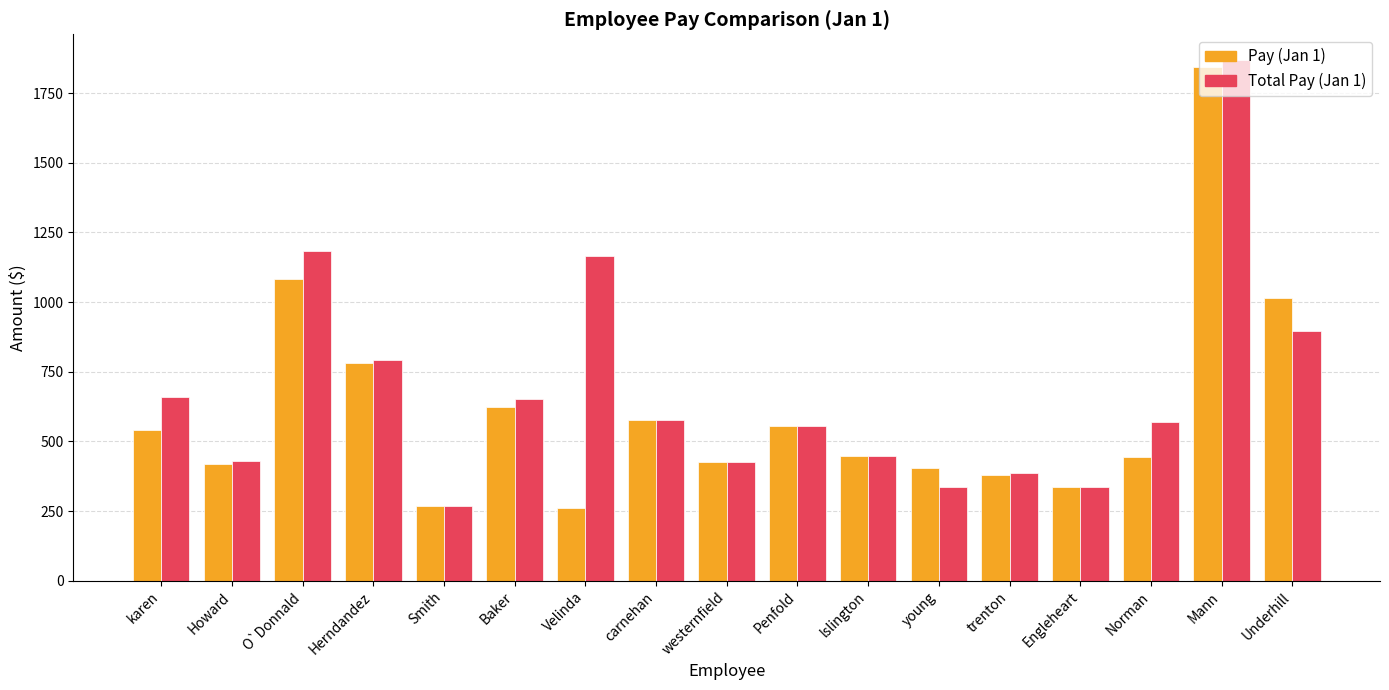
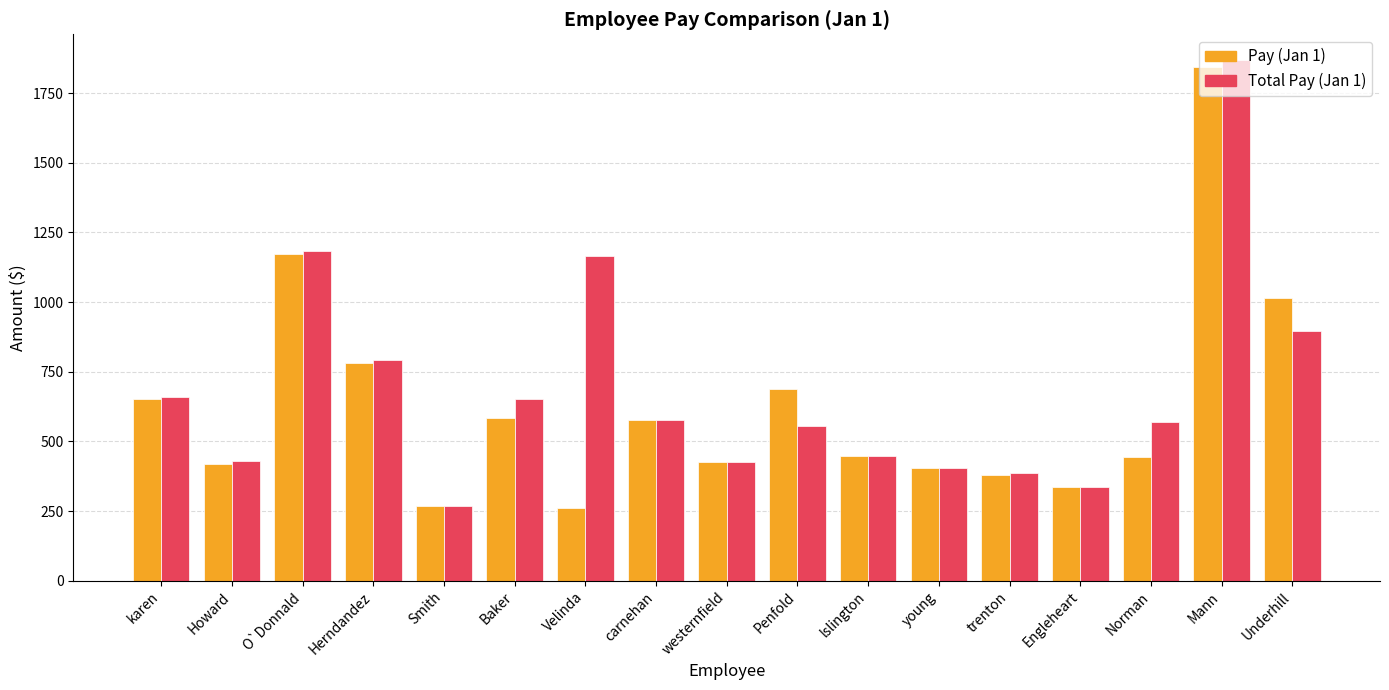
  {
    "Pay (Jan 1)": {
-     "karen": 540,
+     "karen": 650,
      "Howard": 420,
-     "O`Donnald": 1080,
+     "O`Donnald": 1170,
      "Herndandez": 780,
      "Smith": 270,
-     "Baker": 620,
+     "Baker": 580,
      "Velinda": 260,
      "carnehan": 580,
      "westernfield": 430,
-     "Penfold": 560,
+     "Penfold": 690,
      "lslington": 450,
      "young": 400,
      "trenton": 380,
      "Engleheart": 340,
      "Norman": 440,
      "Underhill": 1020
    },
    "Total Pay (Jan 1)": {
      "karen": 660,
      "Howard": 430,
      "O`Donnald": 1180,
      "Herndandez": 790,
      "Smith": 270,
      "Baker": 650,
      "Velinda": 1170,
      "carnehan": 580,
      "westernfield": 430,
      "Penfold": 560,
      "lslington": 450,
-     "young": 340,
+     "young": 400,
      "trenton": 390,
      "Engleheart": 340,
      "Norman": 570,
      "Underhill": 900
    }
  }
